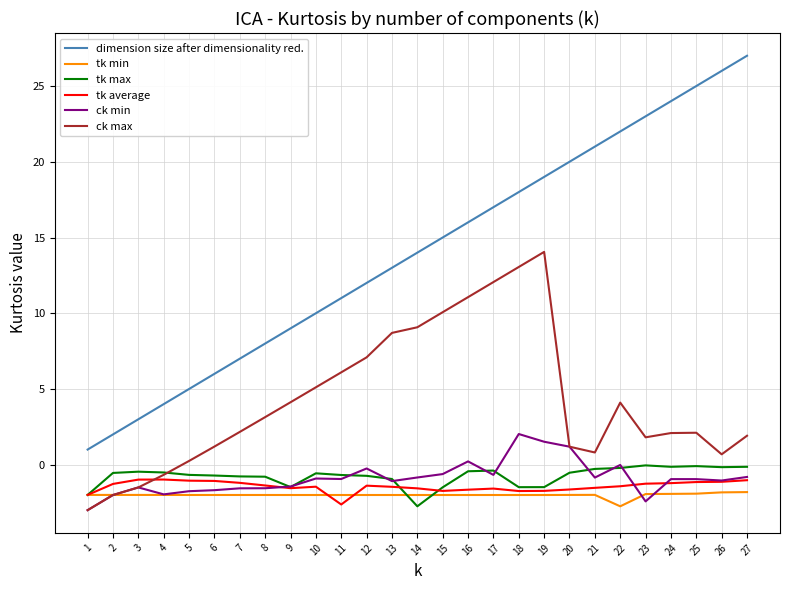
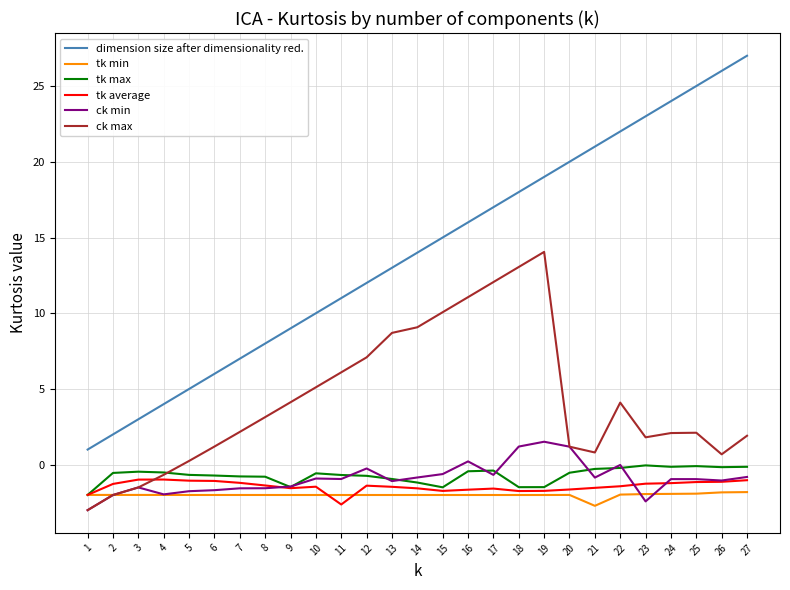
  {
    "dimension size after dimensionality red.": {
      "1": 1.0,
      "2": 2.0,
      "3": 3.0,
      "4": 4.0,
      "5": 5.0,
      "6": 6.0,
      "7": 7.0,
      "8": 8.0,
      "9": 9.0,
      "10": 10.0,
      "11": 11.0,
      "12": 12.0,
      "13": 13.0,
      "14": 14.0,
      "15": 15.0,
      "16": 16.0,
      "17": 17.0,
      "18": 18.0,
      "19": 19.0,
      "20": 20.0,
      "21": 21.0,
      "22": 22.0,
      "23": 23.0,
      "24": 24.0,
      "25": 25.0,
      "26": 26.0,
      "27": 27.0
    },
    "tk min": {
      "3": -2.0,
      "5": -2.0,
      "6": -2.0,
      "7": -2.0,
      "8": -2.0,
      "9": -2.0,
      "10": -2.0,
      "11": -2.0,
      "12": -2.0,
      "13": -2.0,
      "14": -2.0,
      "15": -2.0,
      "16": -2.0,
      "17": -2.0,
      "18": -2.0,
      "19": -2.0,
      "20": -2.0,
-     "21": -2.0,
-     "22": -2.7,
+     "21": -2.7,
+     "22": -2.0,
      "23": -1.9,
      "24": -1.9,
      "25": -1.9,
      "26": -1.8,
      "27": -1.8
    },
    "tk max": {
      "2": -0.5,
      "3": -0.5,
      "5": -0.7,
      "6": -0.7,
      "7": -0.8,
      "8": -0.8,
      "10": -0.6,
      "11": -0.7,
      "12": -0.7,
-     "14": -2.7,
+     "14": -1.2,
      "15": -1.5,
      "16": -0.4,
      "17": -0.4,
      "18": -1.5,
      "19": -1.5,
      "20": -0.5,
      "21": -0.3,
      "22": -0.2,
      "23": 0.0,
      "24": -0.1,
      "25": -0.1,
      "26": -0.2,
      "27": -0.1
    },
    "tk average": {
      "2": -1.3,
      "3": -1.0,
      "4": -1.0,
      "5": -1.1,
      "6": -1.1,
      "7": -1.2,
      "8": -1.4,
      "10": -1.5,
      "11": -2.6,
      "12": -1.4,
      "13": -1.5,
      "14": -1.6,
      "15": -1.7,
      "16": -1.6,
      "17": -1.6,
      "18": -1.7,
      "19": -1.7,
      "20": -1.6,
      "21": -1.5,
      "22": -1.4,
      "23": -1.3,
      "24": -1.2,
      "25": -1.1,
      "27": -1.0
    },
    "ck min": {
      "5": -1.7,
      "6": -1.7,
      "7": -1.6,
      "8": -1.6,
      "10": -0.9,
      "11": -0.9,
      "12": -0.2,
      "14": -0.8,
      "15": -0.6,
      "16": 0.2,
      "17": -0.7,
-     "18": 2.0,
+     "18": 1.2,
      "19": 1.5,
      "21": -0.8,
      "22": 0.0,
      "23": -2.4,
      "24": -1.0,
      "25": -1.0,
      "27": -0.8
    },
    "ck max": {
      "5": 0.2,
      "6": 1.2,
      "7": 2.2,
      "8": 3.1,
      "9": 4.1,
      "10": 5.1,
      "11": 6.1,
      "12": 7.1,
      "13": 8.7,
      "14": 9.1,
      "15": 10.1,
      "16": 11.1,
      "17": 12.1,
      "18": 13.1,
      "19": 14.0,
      "21": 0.8,
      "22": 4.1,
      "23": 1.8,
      "24": 2.1,
      "25": 2.1,
      "26": 0.7,
      "27": 1.9
    }
  }
